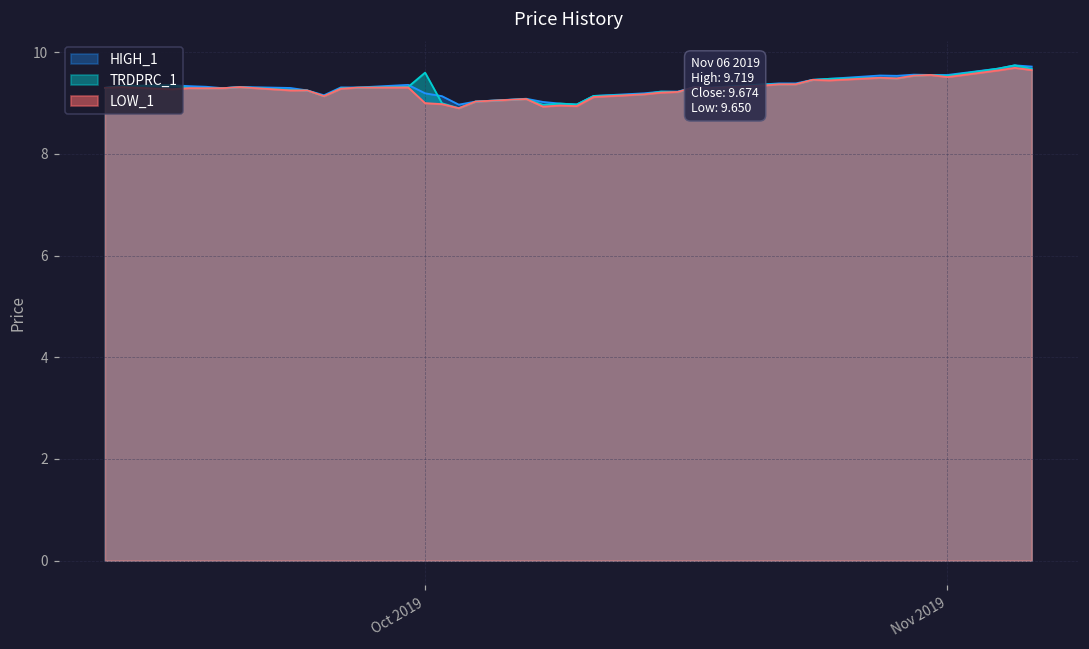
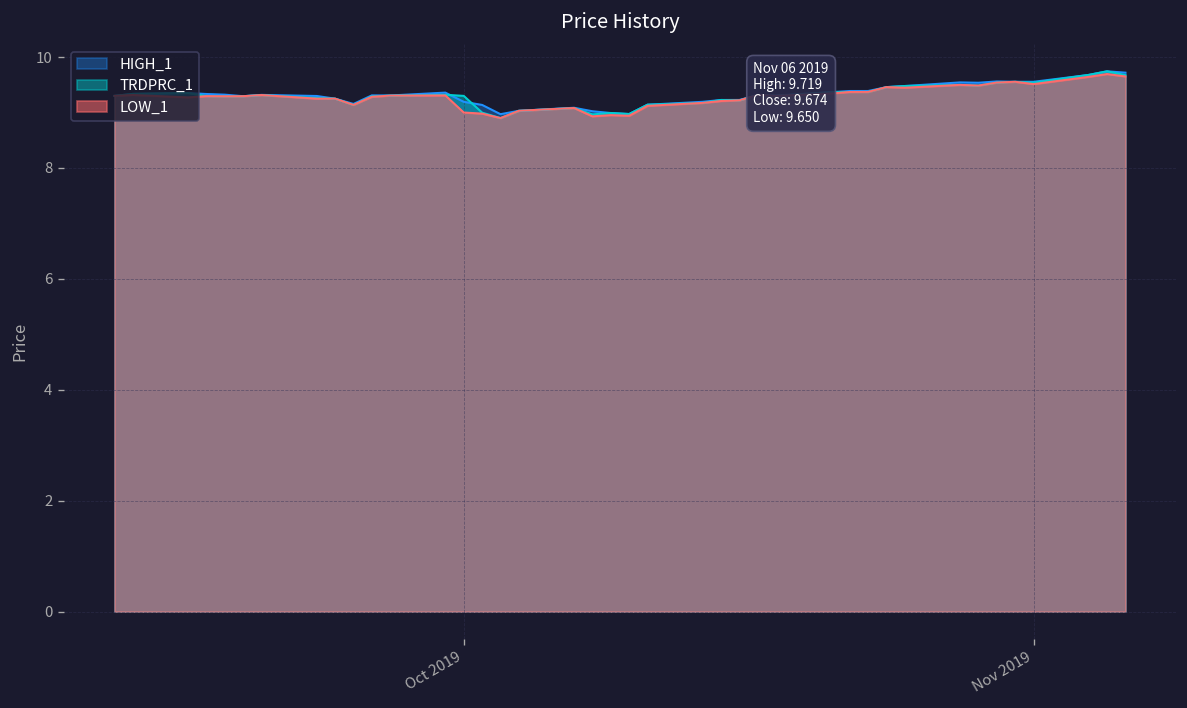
  {
    "HIGH_1": {
      "Oct 2019": 9.2
    },
    "TRDPRC_1": {
-     "Oct 2019": 9.6
+     "Oct 2019": 9.3
    },
    "LOW_1": {
      "Oct 2019": 9.0
    }
  }
